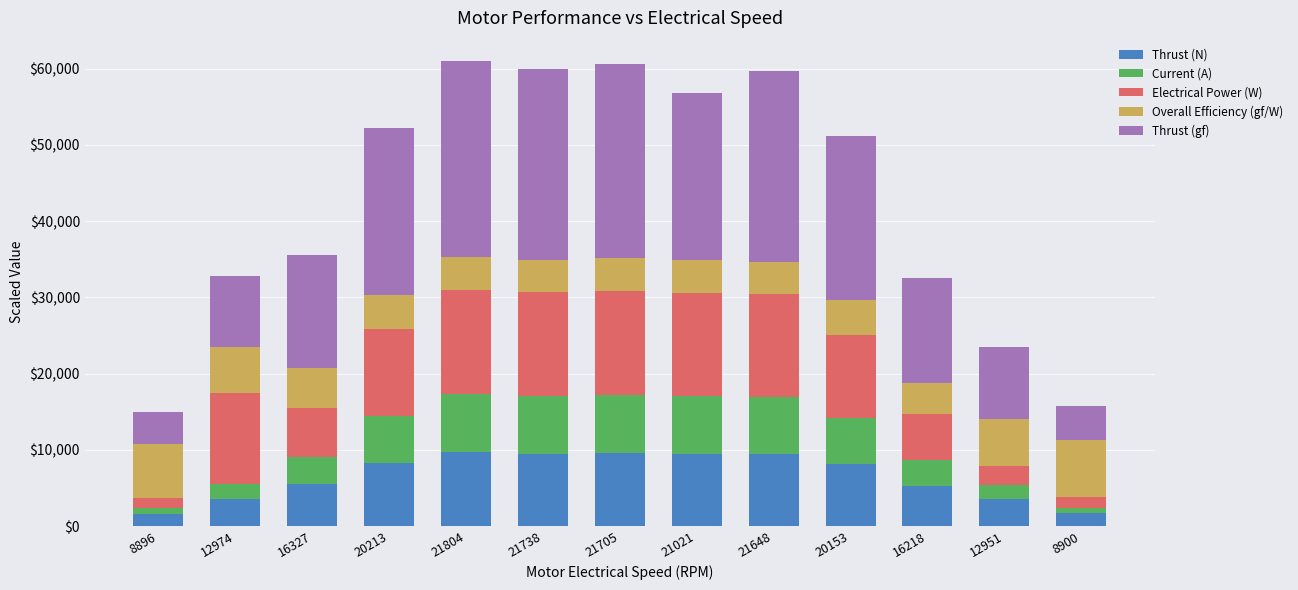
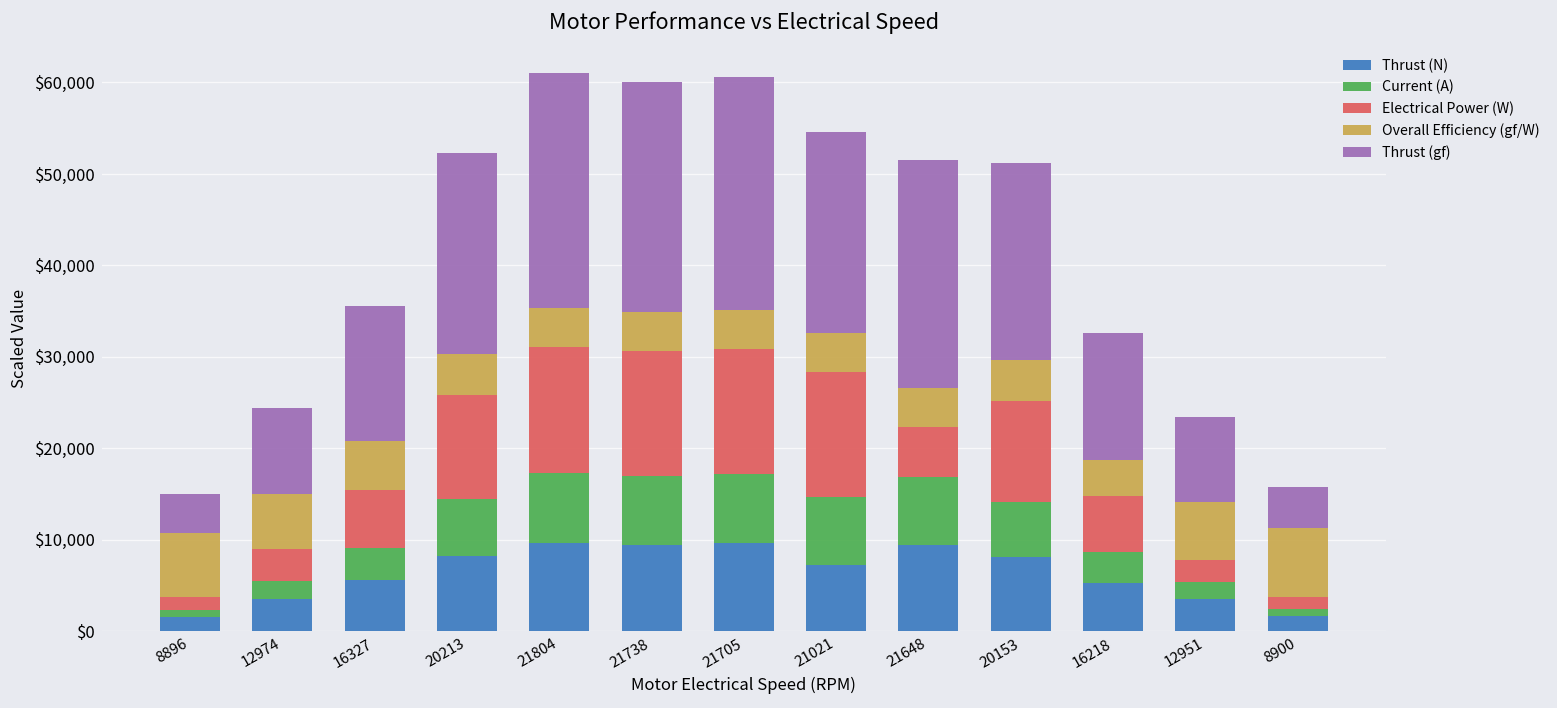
  {
    "Thrust (N)": {
      "8896": "$2,000",
      "12974": "$4,000",
      "16327": "$6,000",
      "20213": "$8,000",
      "21804": "$10,000",
      "21738": "$9,000",
      "21705": "$10,000",
-     "21021": "$10,000",
+     "21021": "$7,000",
      "21648": "$9,000",
      "20153": "$8,000",
      "16218": "$5,000",
      "12951": "$4,000",
      "8900": "$2,000"
    },
    "Current (A)": {
      "8896": "$1,000",
      "12974": "$2,000",
      "16327": "$3,000",
      "20213": "$6,000",
      "21804": "$8,000",
      "21738": "$8,000",
      "21705": "$8,000",
      "21021": "$8,000",
      "21648": "$7,000",
      "20153": "$6,000",
      "16218": "$3,000",
      "12951": "$2,000",
      "8900": "$1,000"
    },
    "Electrical Power (W)": {
      "8896": "$1,000",
-     "12974": "$12,000",
+     "12974": "$4,000",
      "16327": "$6,000",
      "20213": "$11,000",
      "21804": "$14,000",
      "21738": "$14,000",
      "21705": "$14,000",
      "21021": "$14,000",
-     "21648": "$14,000",
+     "21648": "$5,000",
      "20153": "$11,000",
      "16218": "$6,000",
      "12951": "$2,000",
      "8900": "$1,000"
    },
    "Overall Efficiency (gf/W)": {
      "8896": "$7,000",
      "12974": "$6,000",
      "16327": "$5,000",
      "20213": "$4,000",
      "21804": "$4,000",
      "21738": "$4,000",
      "21705": "$4,000",
      "21021": "$4,000",
      "21648": "$4,000",
      "20153": "$5,000",
      "16218": "$4,000",
      "12951": "$6,000",
      "8900": "$8,000"
    },
    "Thrust (gf)": {
      "8896": "$4,000",
      "12974": "$9,000",
      "16327": "$15,000",
      "20213": "$22,000",
      "21804": "$26,000",
      "21738": "$25,000",
      "21705": "$25,000",
      "21021": "$22,000",
      "21648": "$25,000",
      "20153": "$21,000",
      "16218": "$14,000",
      "12951": "$9,000",
      "8900": "$4,000"
    }
  }
